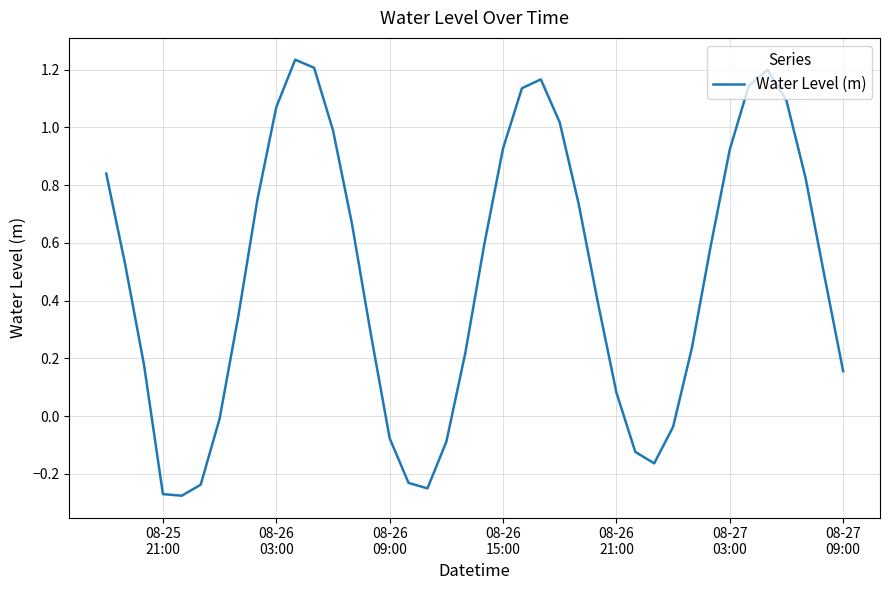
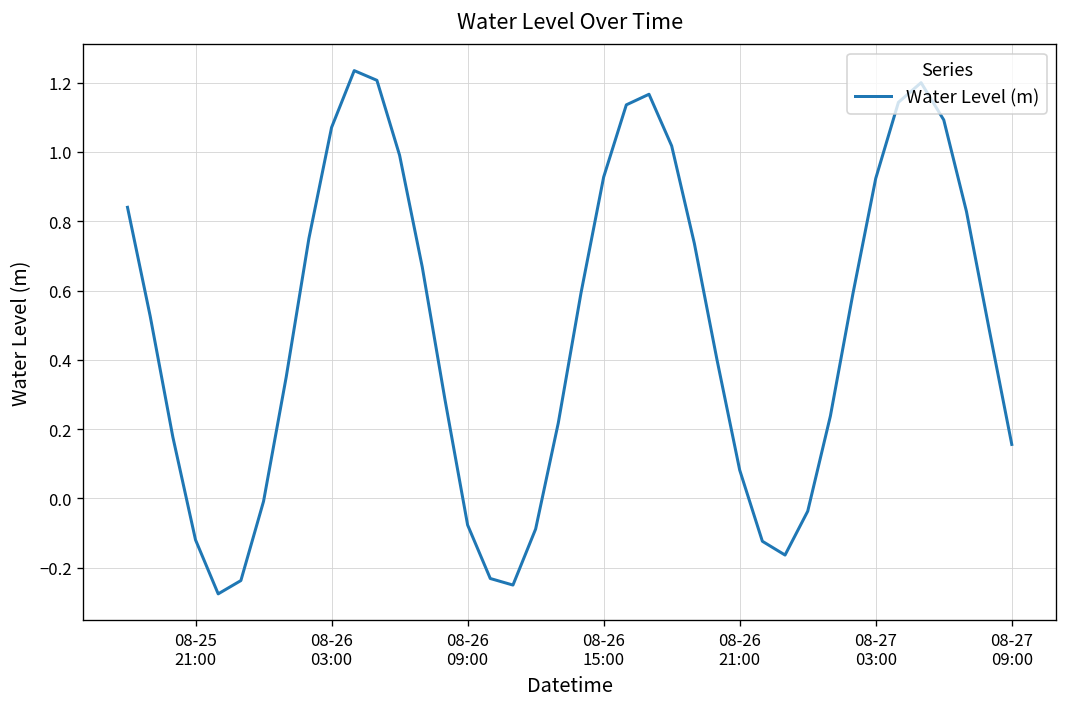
  {
-   "08-25 21:00": -0.27,
+   "08-25 21:00": -0.12,
    "08-26 03:00": 1.07,
    "08-26 09:00": -0.08,
    "08-26 15:00": 0.93,
    "08-26 21:00": 0.08,
    "08-27 03:00": 0.92,
    "08-27 09:00": 0.16
  }
